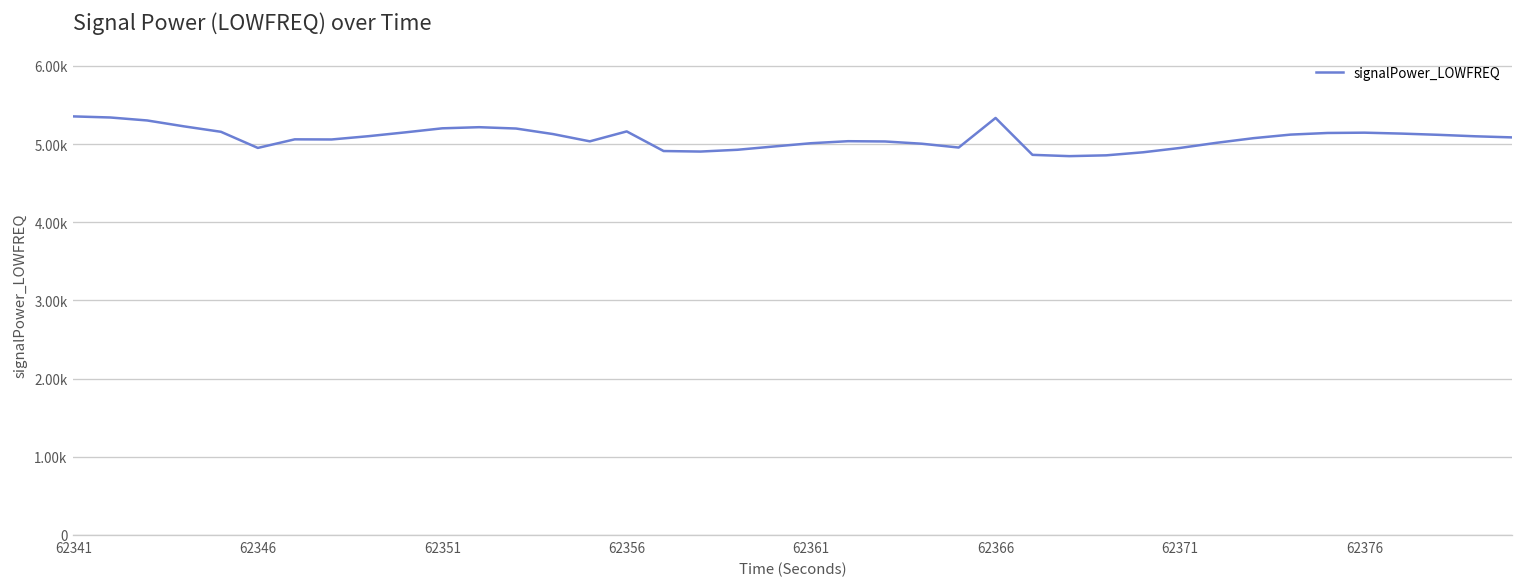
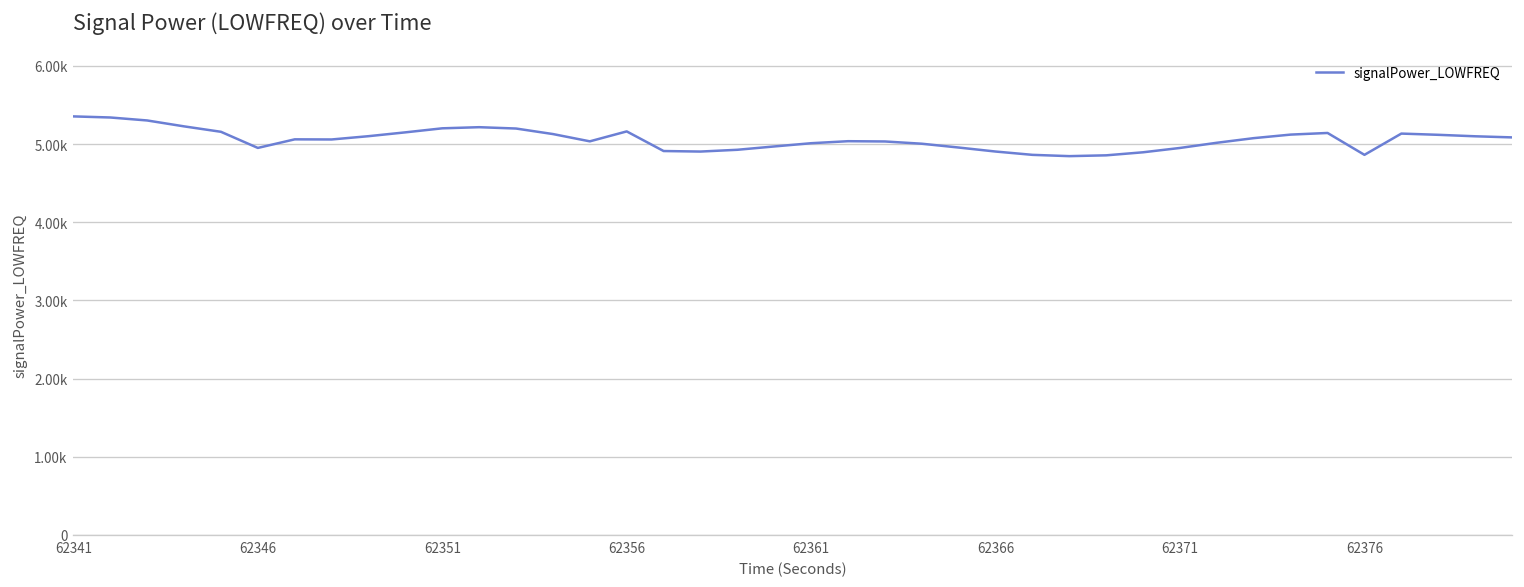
  {
    "62341": 5400,
    "62346": 5000,
    "62351": 5200,
    "62356": 5200,
    "62361": 5000,
-   "62366": 5300,
+   "62366": 4900,
    "62371": 5000,
-   "62376": 5100
+   "62376": 4900
  }
